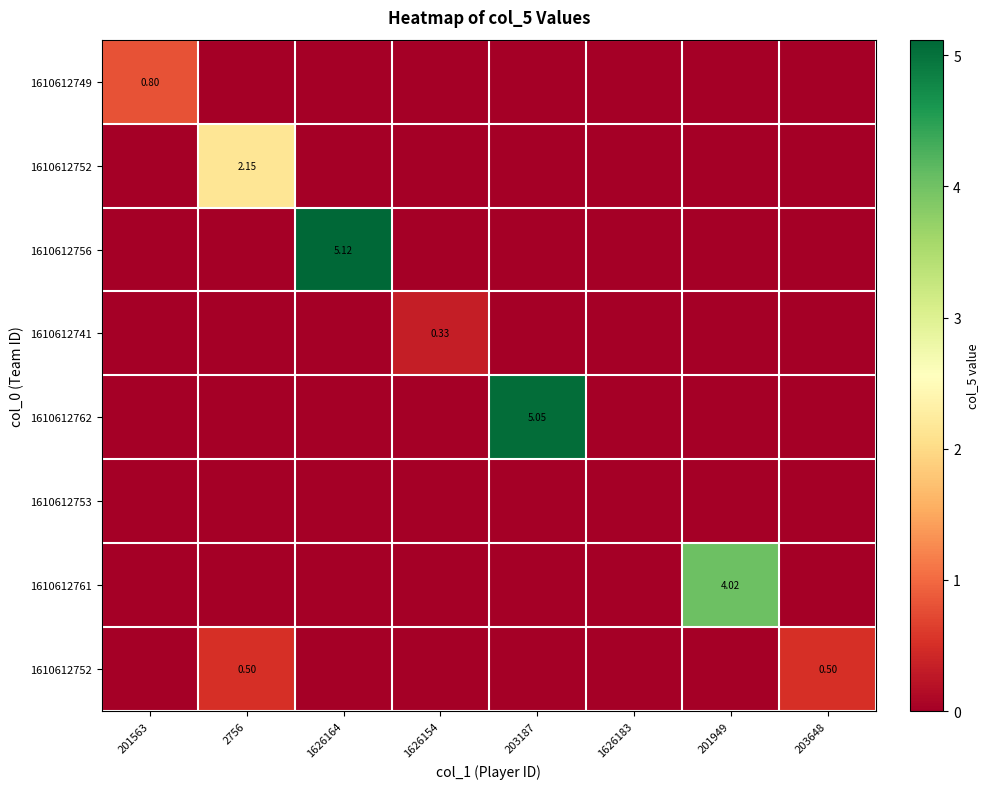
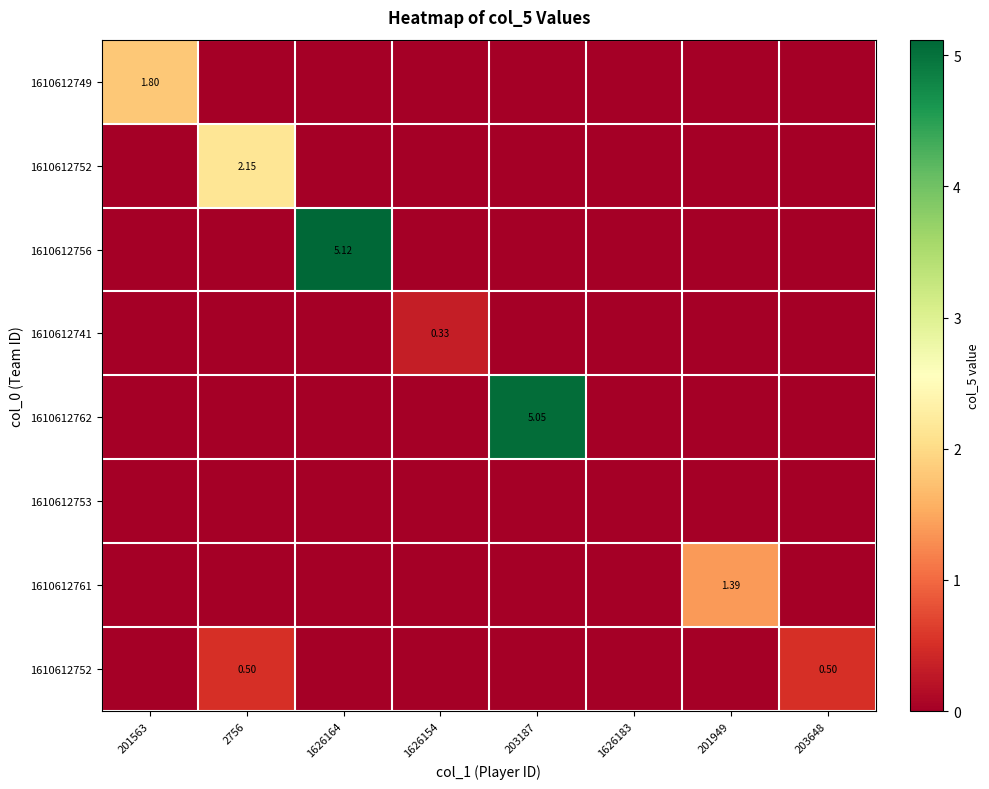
  {
    "1610612749": {
-     "201563": 0.80
+     "201563": 1.80
    },
    "1610612756": {
      "1626164": 5.12
    },
    "1610612741": {
      "1626154": 0.33
    },
    "1610612762": {
      "203187": 5.05
    },
    "1610612761": {
-     "201949": 4.02
+     "201949": 1.39
    }
  }
